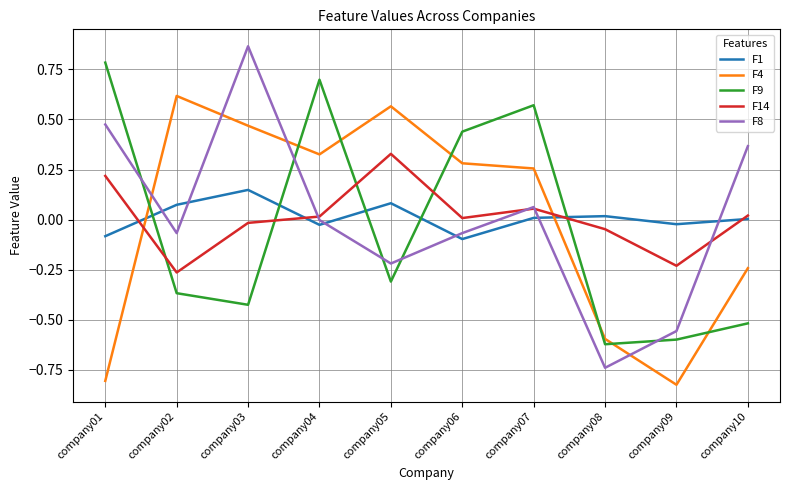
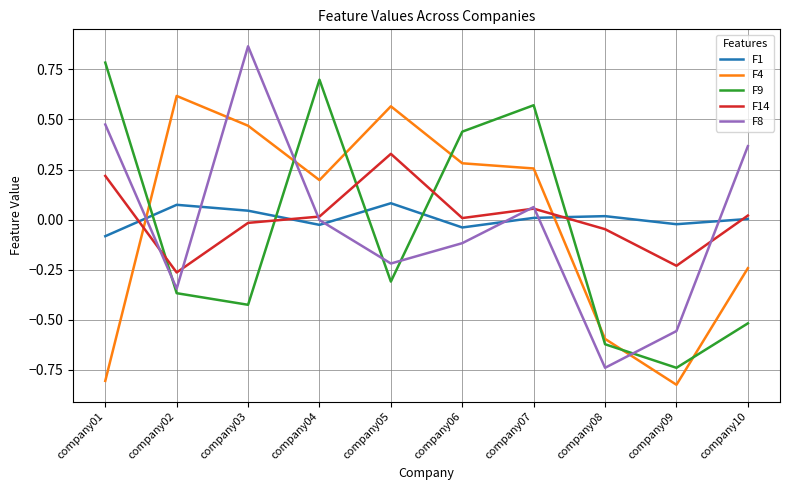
  {
    "F1": {
      "company01": -0.08,
      "company02": 0.07,
-     "company03": 0.15,
+     "company03": 0.04,
      "company04": -0.03,
      "company05": 0.08,
-     "company06": -0.10,
+     "company06": -0.04,
      "company07": 0.01,
      "company08": 0.02,
      "company09": -0.02,
      "company10": 0.00
    },
    "F4": {
      "company01": -0.80,
      "company02": 0.62,
      "company03": 0.47,
-     "company04": 0.33,
+     "company04": 0.20,
      "company05": 0.57,
      "company06": 0.28,
      "company07": 0.26,
      "company08": -0.60,
      "company09": -0.82,
      "company10": -0.24
    },
    "F9": {
      "company01": 0.78,
      "company02": -0.37,
      "company03": -0.43,
      "company04": 0.70,
      "company05": -0.31,
      "company06": 0.44,
      "company07": 0.57,
      "company08": -0.62,
-     "company09": -0.60,
+     "company09": -0.74,
      "company10": -0.52
    },
    "F14": {
      "company01": 0.22,
      "company02": -0.26,
      "company03": -0.02,
      "company04": 0.02,
      "company05": 0.33,
      "company06": 0.01,
      "company08": -0.05,
      "company09": -0.23,
      "company10": 0.02
    },
    "F8": {
      "company01": 0.47,
-     "company02": -0.07,
+     "company02": -0.34,
      "company03": 0.87,
      "company04": 0.00,
      "company05": -0.22,
-     "company06": -0.07,
+     "company06": -0.12,
      "company08": -0.74,
      "company09": -0.56,
      "company10": 0.37
    }
  }
